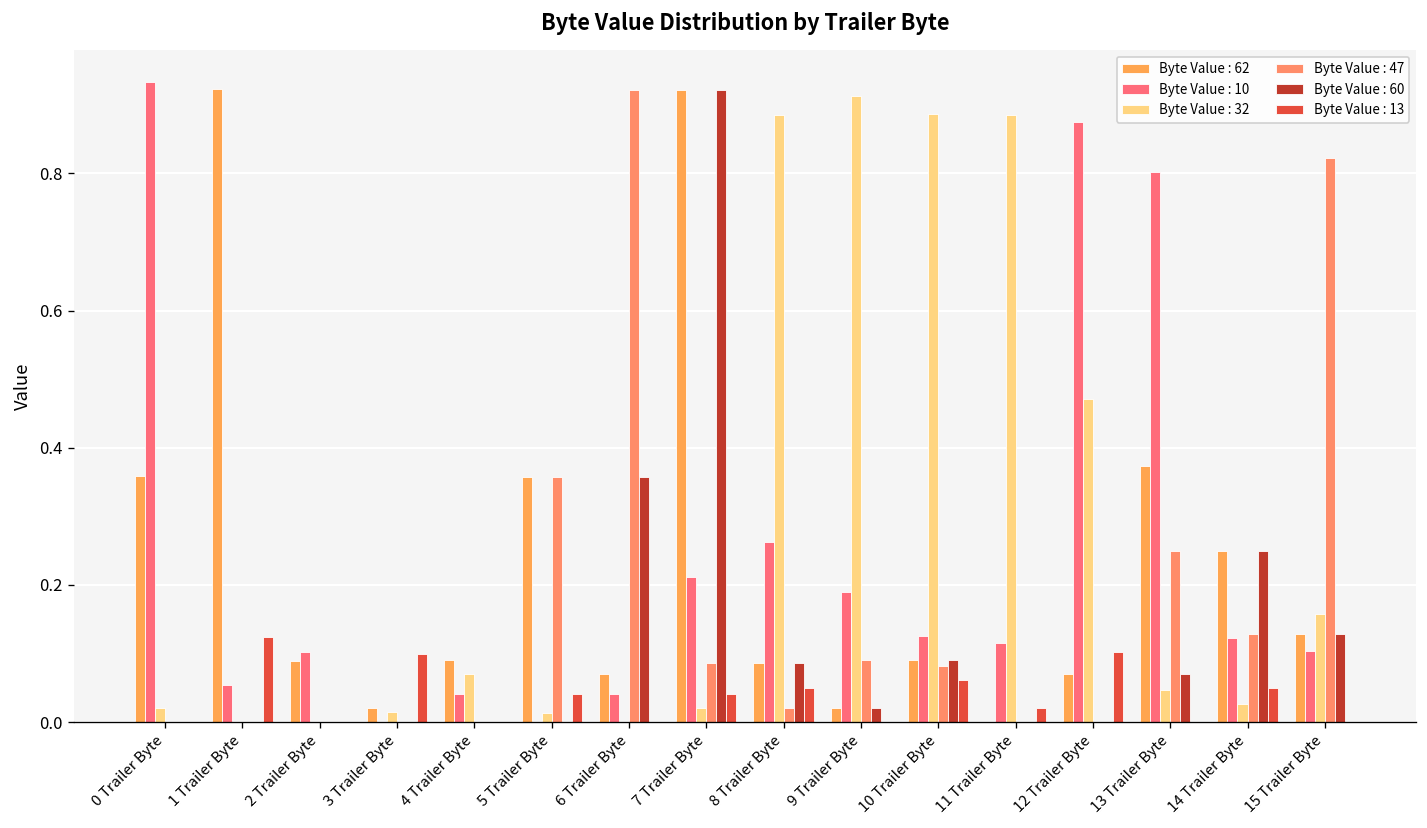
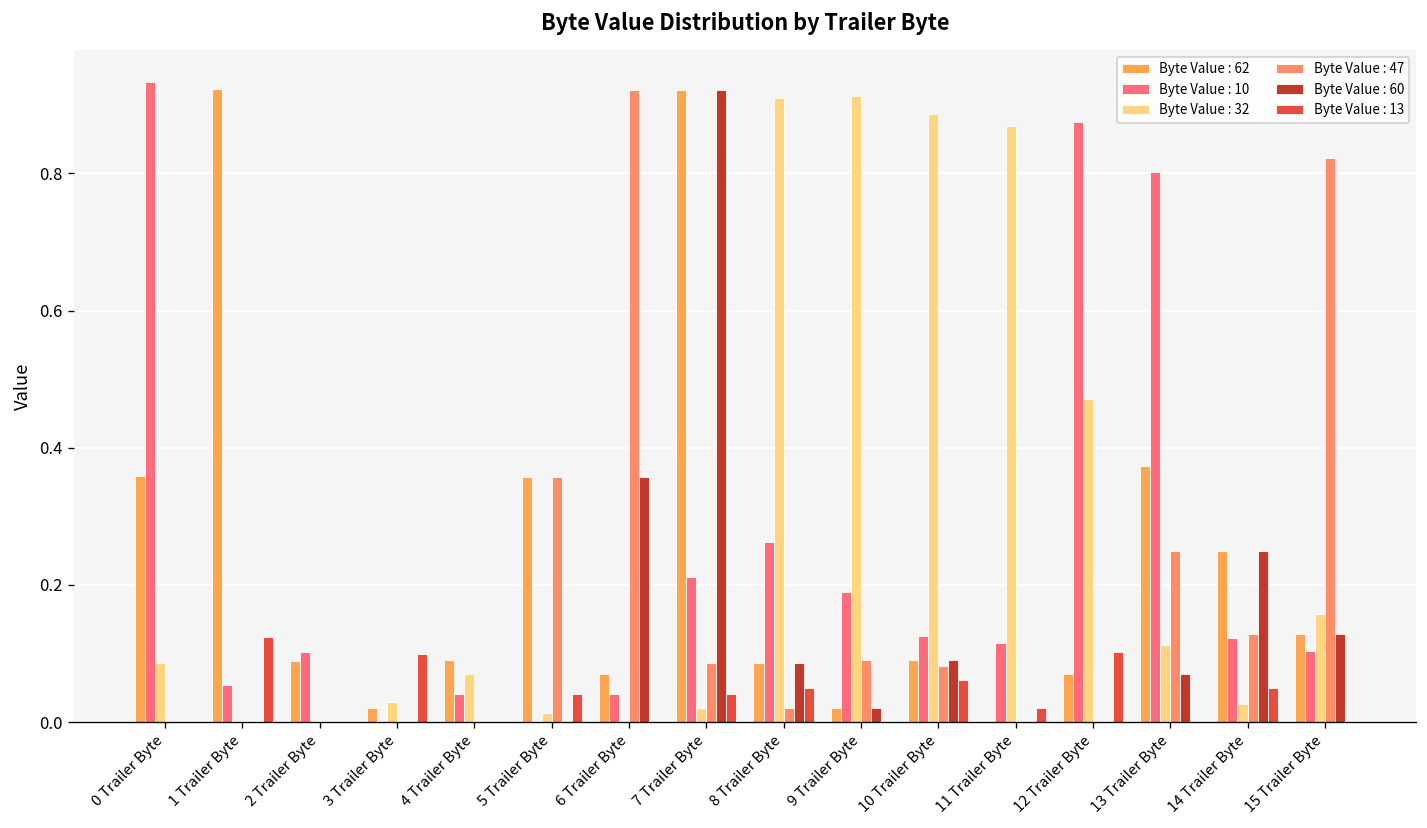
  {
    "Byte Value : 32": {
-     "0 Trailer Byte": 0.02,
+     "0 Trailer Byte": 0.09,
      "1 Trailer Byte": 0.00,
      "2 Trailer Byte": 0.00,
-     "3 Trailer Byte": 0.01,
+     "3 Trailer Byte": 0.03,
      "4 Trailer Byte": 0.07,
      "5 Trailer Byte": 0.01,
      "6 Trailer Byte": 0.00,
      "7 Trailer Byte": 0.02,
-     "8 Trailer Byte": 0.89,
+     "8 Trailer Byte": 0.91,
      "9 Trailer Byte": 0.91,
      "10 Trailer Byte": 0.89,
-     "11 Trailer Byte": 0.88,
+     "11 Trailer Byte": 0.87,
      "12 Trailer Byte": 0.47,
-     "13 Trailer Byte": 0.05,
+     "13 Trailer Byte": 0.11,
      "14 Trailer Byte": 0.03,
      "15 Trailer Byte": 0.16
    }
  }
